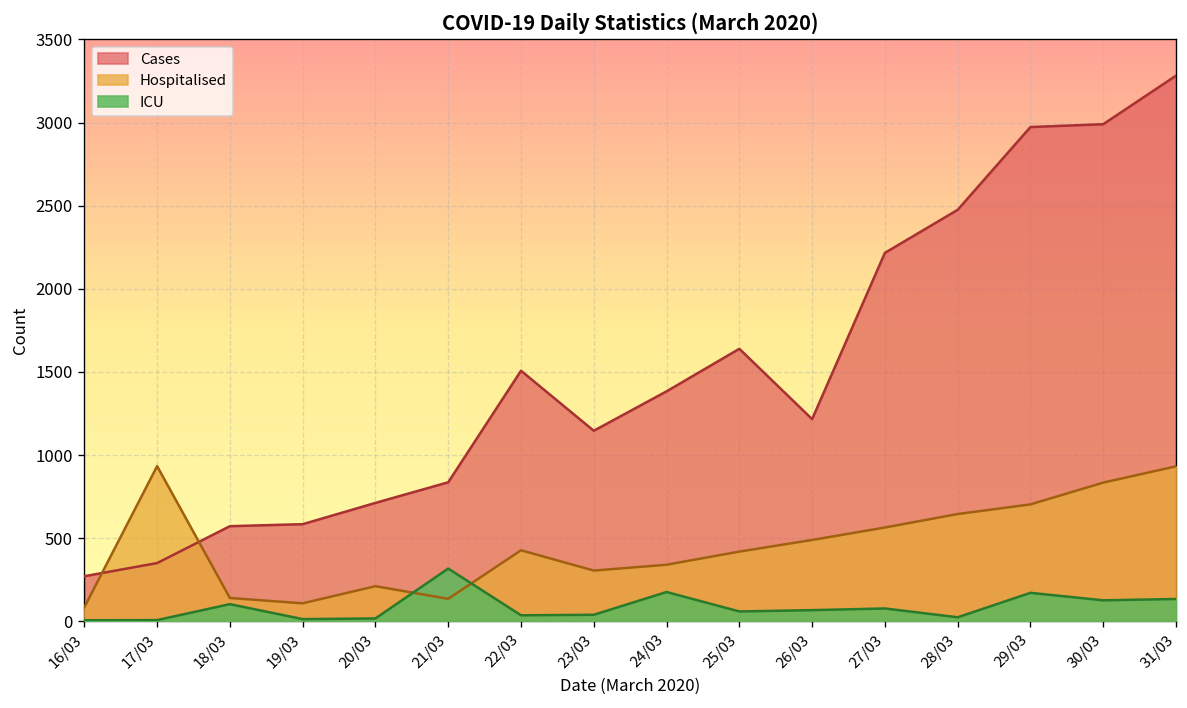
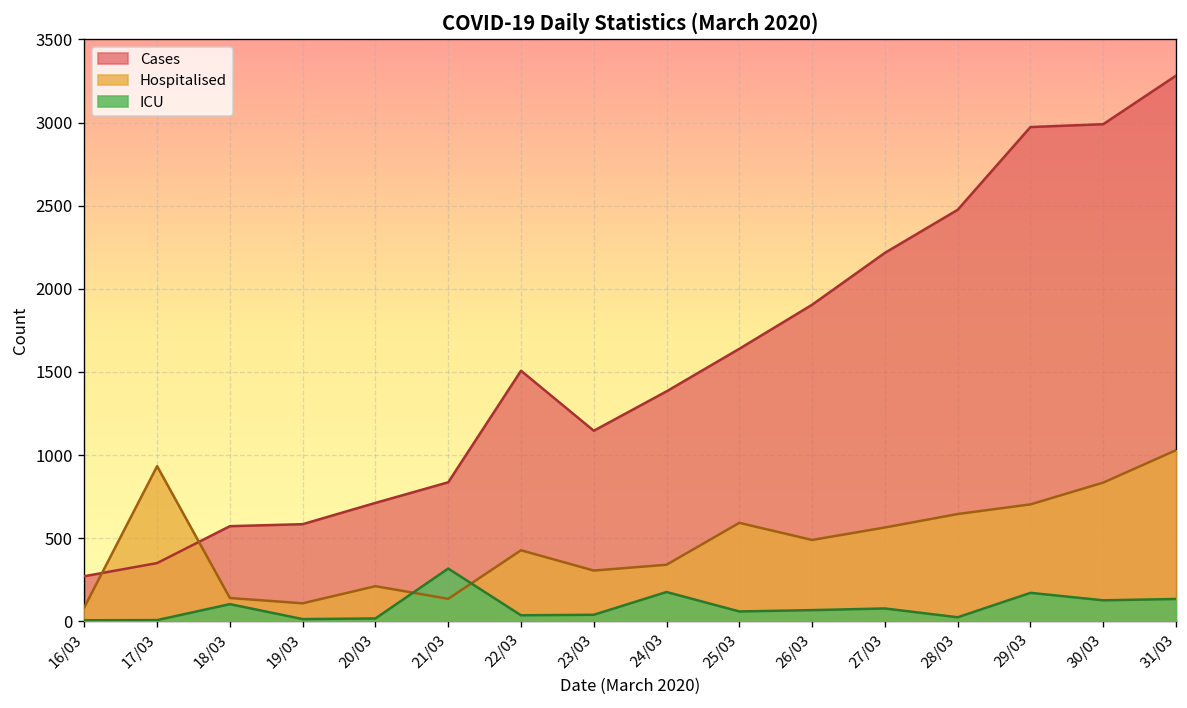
  {
    "Cases": {
      "16/03": 270,
      "17/03": 350,
      "18/03": 570,
      "19/03": 580,
      "20/03": 710,
      "21/03": 840,
      "22/03": 1510,
      "23/03": 1150,
      "24/03": 1380,
      "25/03": 1640,
-     "26/03": 1220,
+     "26/03": 1900,
      "27/03": 2220,
      "28/03": 2480,
      "29/03": 2970,
      "30/03": 2990,
      "31/03": 3280
    },
    "Hospitalised": {
      "16/03": 80,
      "17/03": 930,
      "18/03": 140,
      "19/03": 110,
      "20/03": 210,
      "21/03": 140,
      "22/03": 430,
      "23/03": 310,
      "24/03": 340,
-     "25/03": 420,
+     "25/03": 590,
      "26/03": 490,
      "27/03": 560,
      "28/03": 650,
      "29/03": 700,
      "30/03": 830,
-     "31/03": 930
+     "31/03": 1030
    },
    "ICU": {
      "16/03": 10,
      "17/03": 10,
      "18/03": 100,
      "19/03": 10,
      "20/03": 20,
      "21/03": 320,
      "22/03": 40,
      "23/03": 40,
      "24/03": 180,
      "25/03": 60,
      "26/03": 70,
      "27/03": 80,
      "28/03": 20,
      "29/03": 170,
      "30/03": 130,
      "31/03": 130
    }
  }
